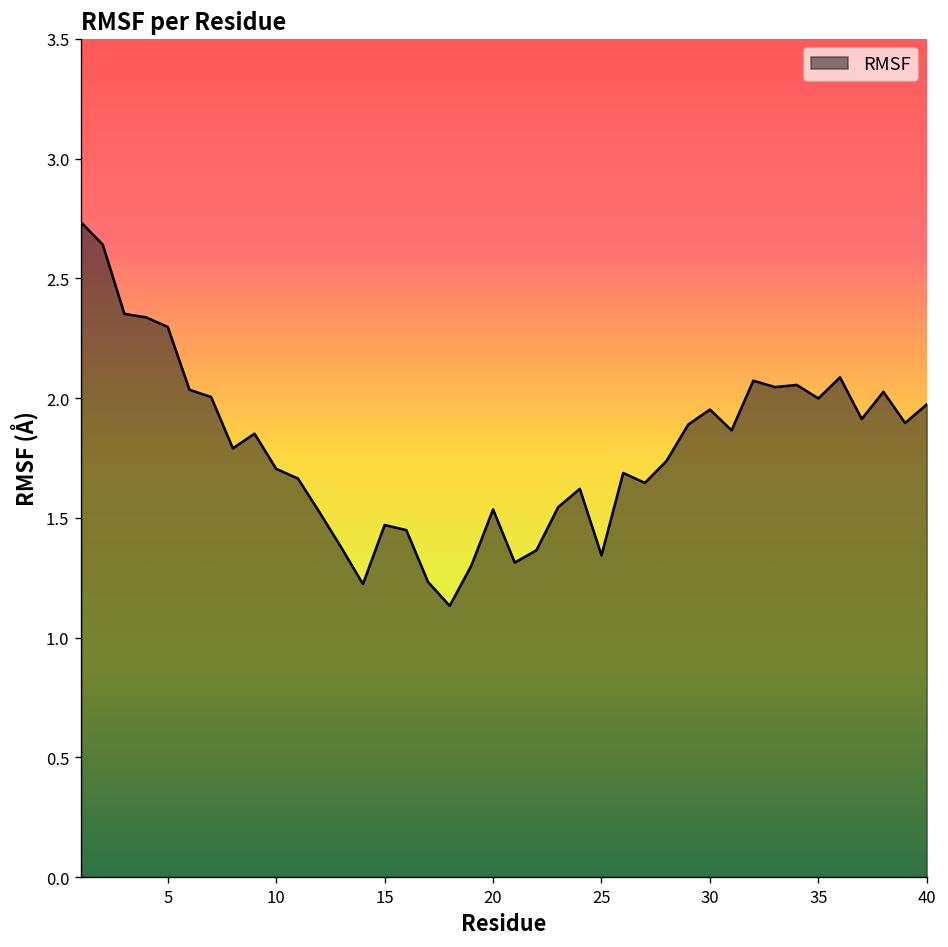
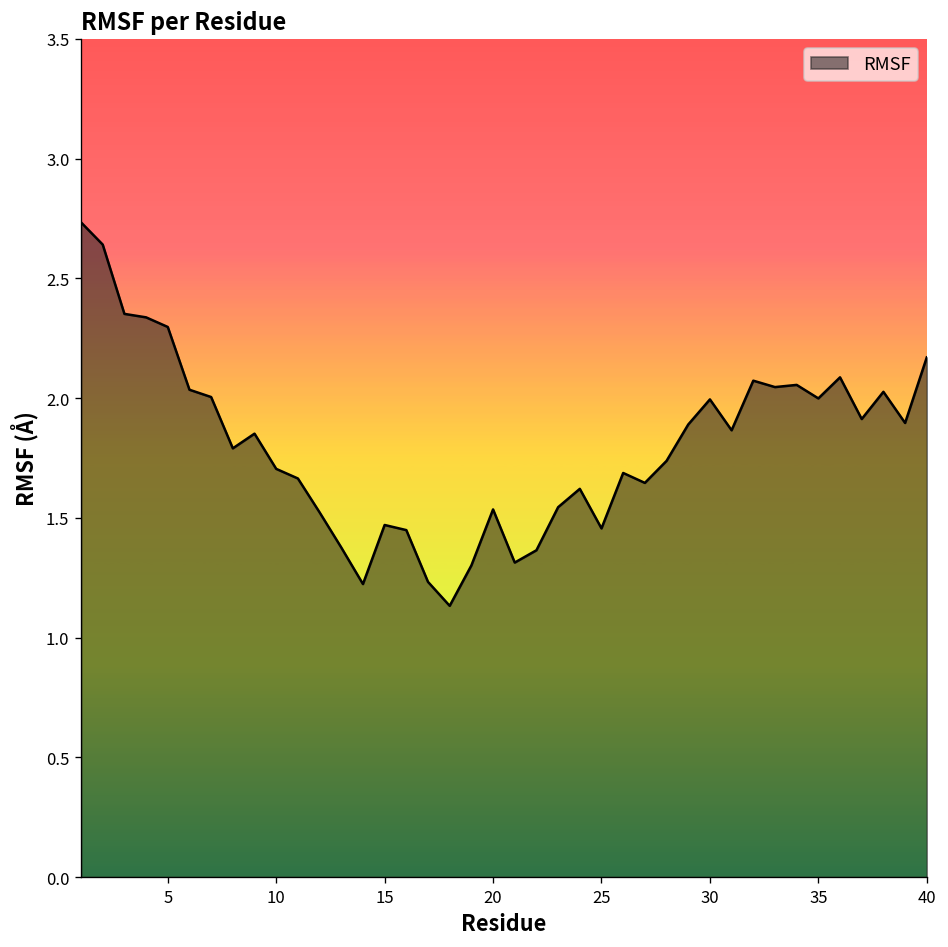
  {
    "5": 2.30,
    "10": 1.70,
    "15": 1.47,
    "20": 1.54,
-   "25": 1.34,
-   "30": 1.95,
+   "25": 1.46,
+   "30": 1.99,
    "35": 2.00,
-   "40": 1.97
+   "40": 2.17
  }
